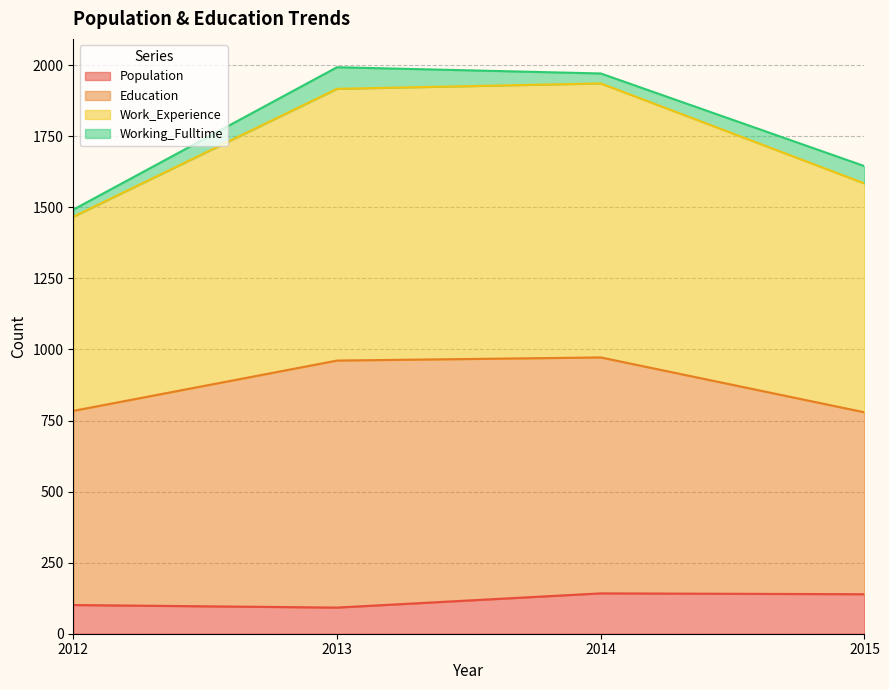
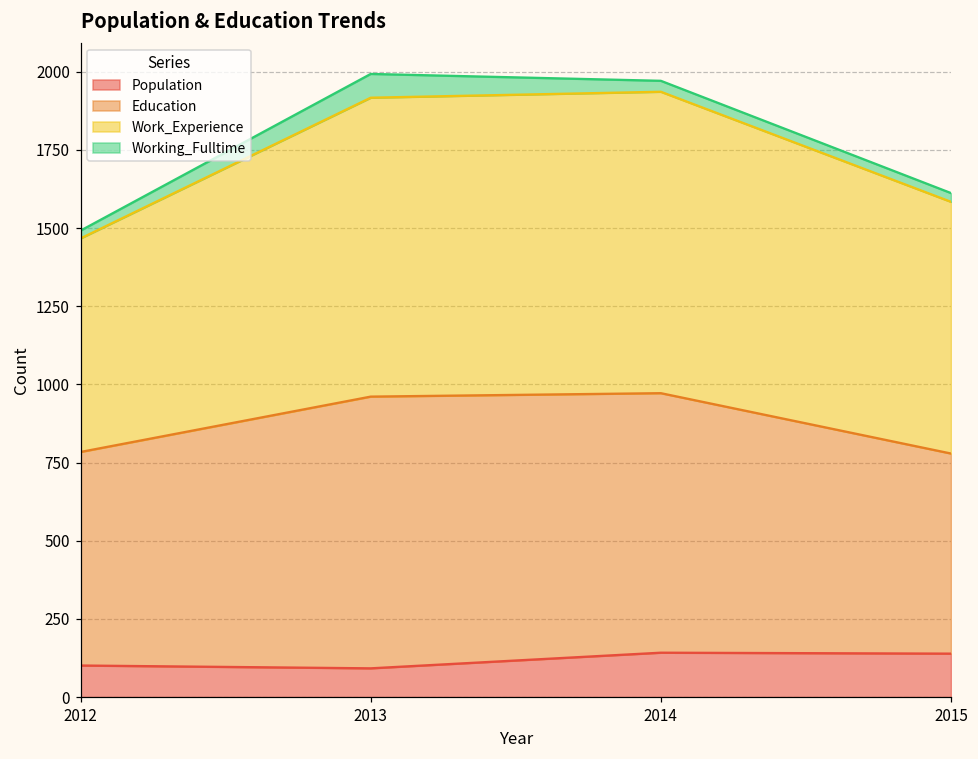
  {
    "Working_Fulltime": {
      "2012": 30,
      "2013": 80,
      "2014": 40,
-     "2015": 60
+     "2015": 30
    }
  }
